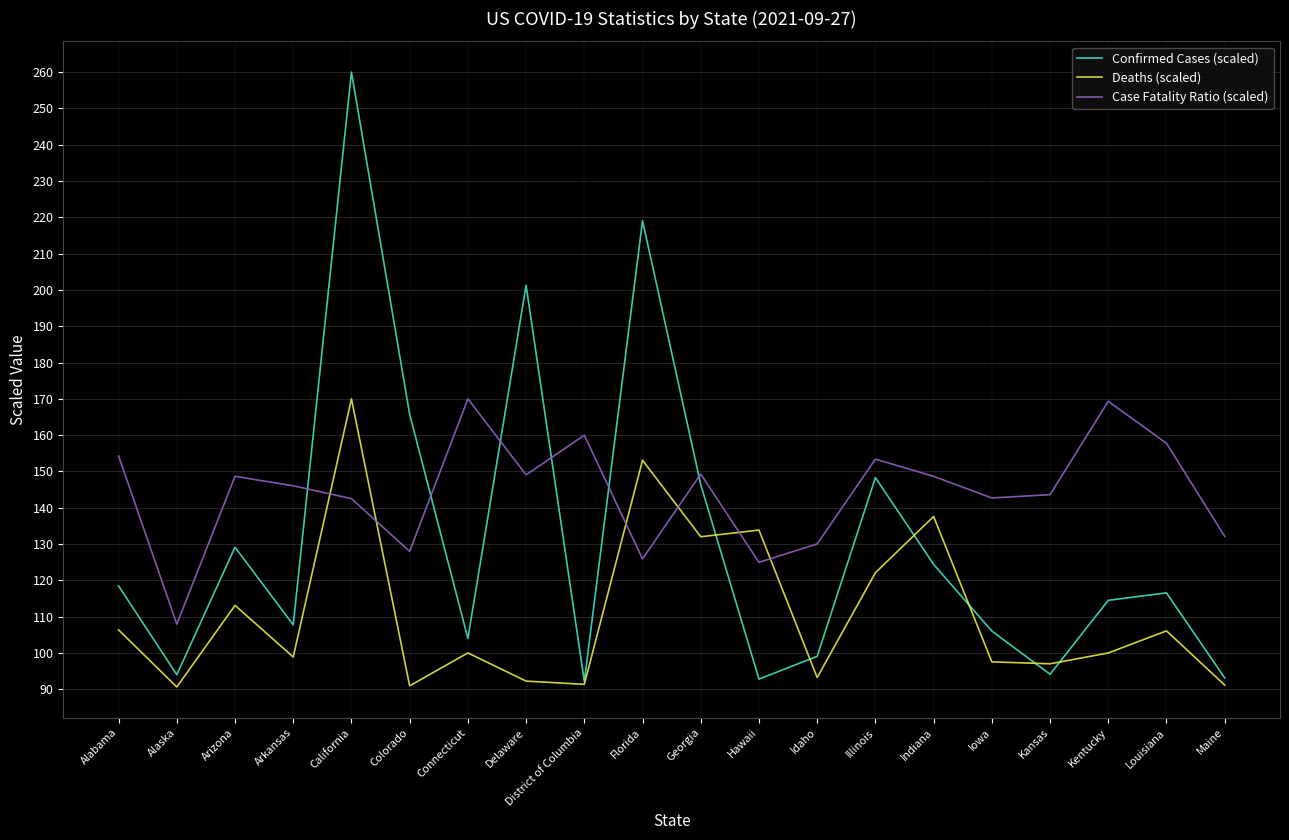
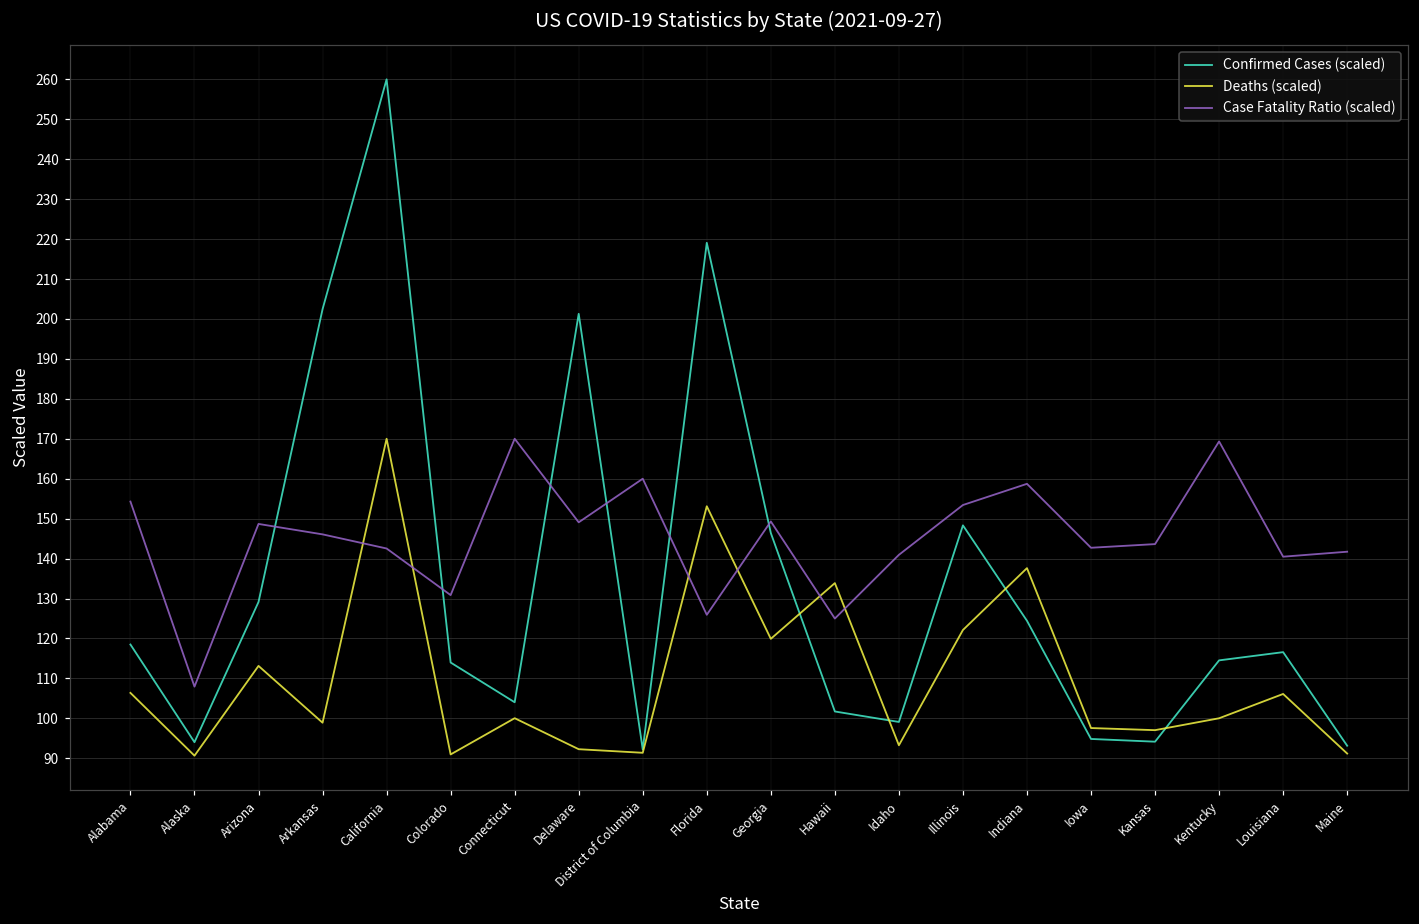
  {
    "Confirmed Cases (scaled)": {
      "Alabama": 118,
      "Alaska": 94,
      "Arizona": 129,
-     "Arkansas": 108,
+     "Arkansas": 202,
      "California": 260,
-     "Colorado": 166,
+     "Colorado": 114,
      "Connecticut": 104,
      "Delaware": 201,
      "District of Columbia": 92,
      "Florida": 219,
      "Georgia": 146,
-     "Hawaii": 93,
+     "Hawaii": 102,
      "Idaho": 99,
      "Illinois": 148,
      "Indiana": 124,
-     "Iowa": 106,
+     "Iowa": 95,
      "Kansas": 94,
      "Kentucky": 115,
      "Louisiana": 117,
      "Maine": 93
    },
    "Deaths (scaled)": {
      "Alabama": 106,
      "Alaska": 91,
      "Arizona": 113,
      "Arkansas": 99,
      "California": 170,
      "Colorado": 91,
      "Connecticut": 100,
      "Delaware": 92,
      "District of Columbia": 91,
      "Florida": 153,
-     "Georgia": 132,
+     "Georgia": 120,
      "Hawaii": 134,
      "Idaho": 93,
      "Illinois": 122,
      "Indiana": 138,
      "Iowa": 98,
      "Kansas": 97,
      "Kentucky": 100,
      "Louisiana": 106,
      "Maine": 91
    },
    "Case Fatality Ratio (scaled)": {
      "Alabama": 154,
      "Alaska": 108,
      "Arizona": 149,
      "Arkansas": 146,
      "California": 143,
-     "Colorado": 128,
+     "Colorado": 131,
      "Connecticut": 170,
      "Delaware": 149,
      "District of Columbia": 160,
      "Florida": 126,
      "Georgia": 149,
      "Hawaii": 125,
-     "Idaho": 130,
+     "Idaho": 141,
      "Illinois": 153,
-     "Indiana": 149,
+     "Indiana": 159,
      "Iowa": 143,
      "Kansas": 144,
      "Kentucky": 169,
-     "Louisiana": 158,
-     "Maine": 132
+     "Louisiana": 140,
+     "Maine": 142
    }
  }
